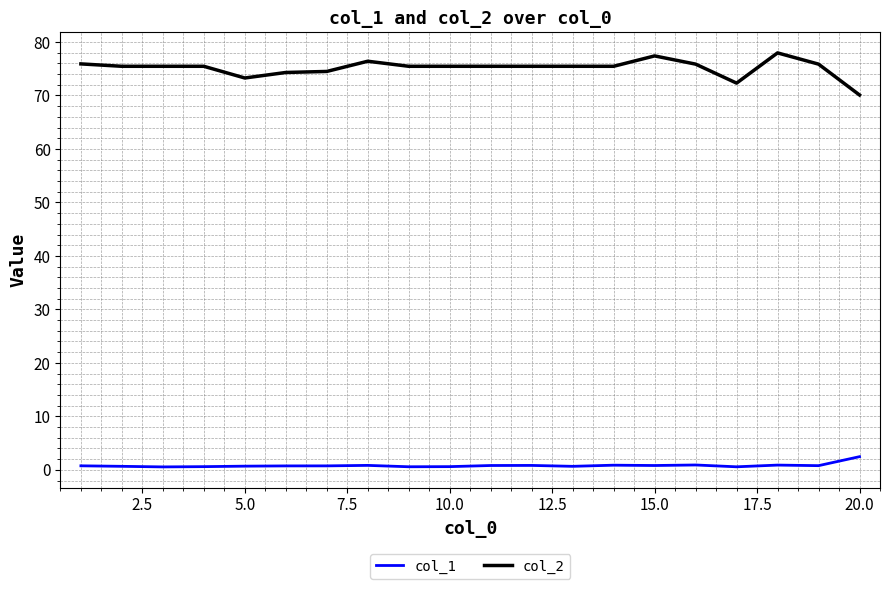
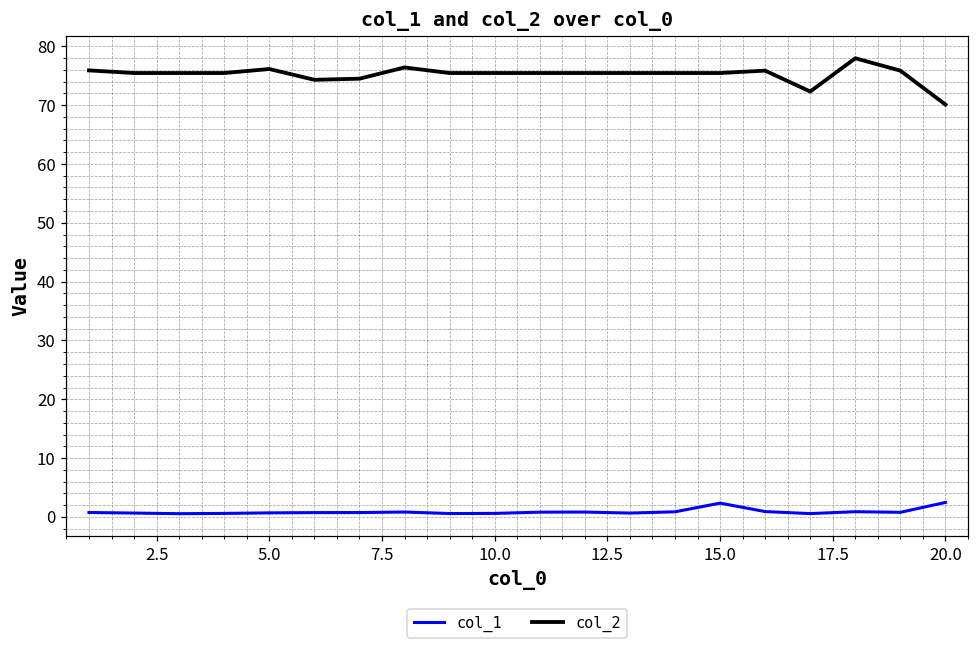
  {
    "col_1": {
      "5.0": 1,
      "10.0": 1,
-     "15.0": 1,
+     "15.0": 2,
      "20.0": 2
    },
    "col_2": {
-     "5.0": 73,
+     "5.0": 76,
      "10.0": 75,
-     "15.0": 77,
+     "15.0": 75,
      "20.0": 70
    }
  }
